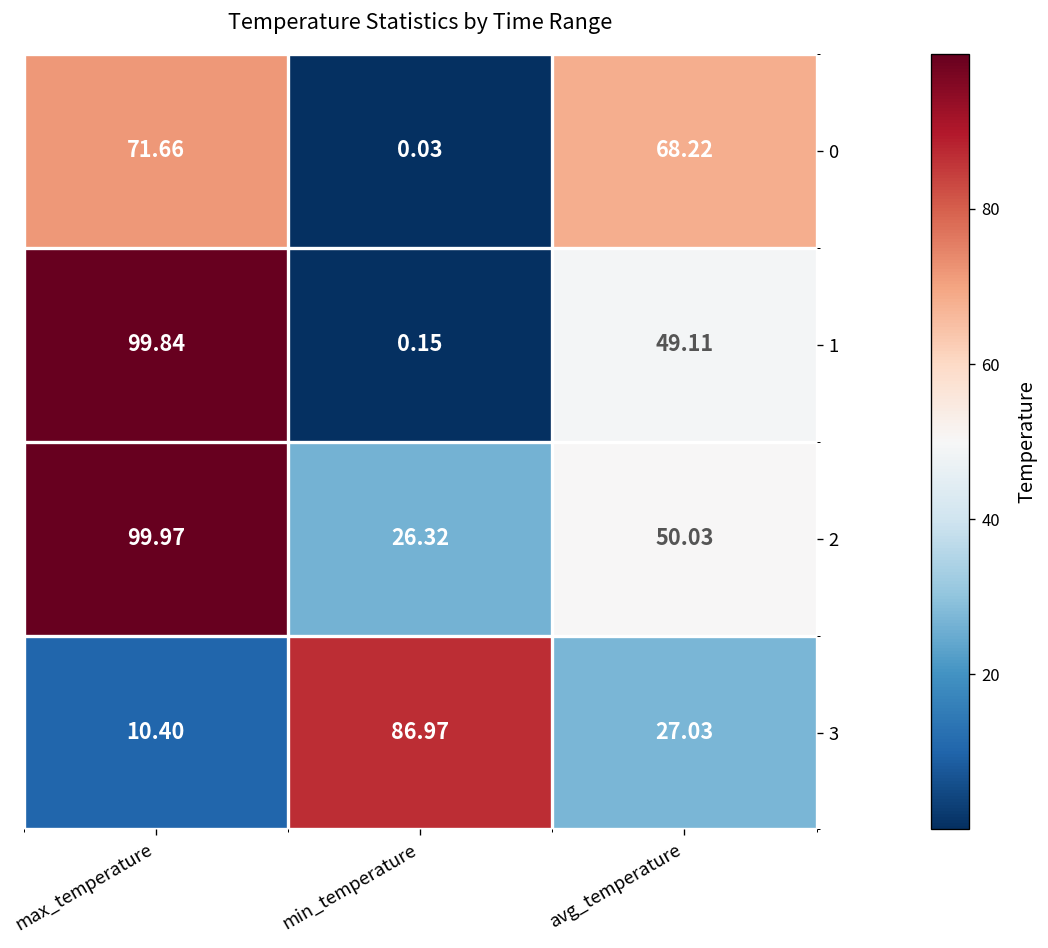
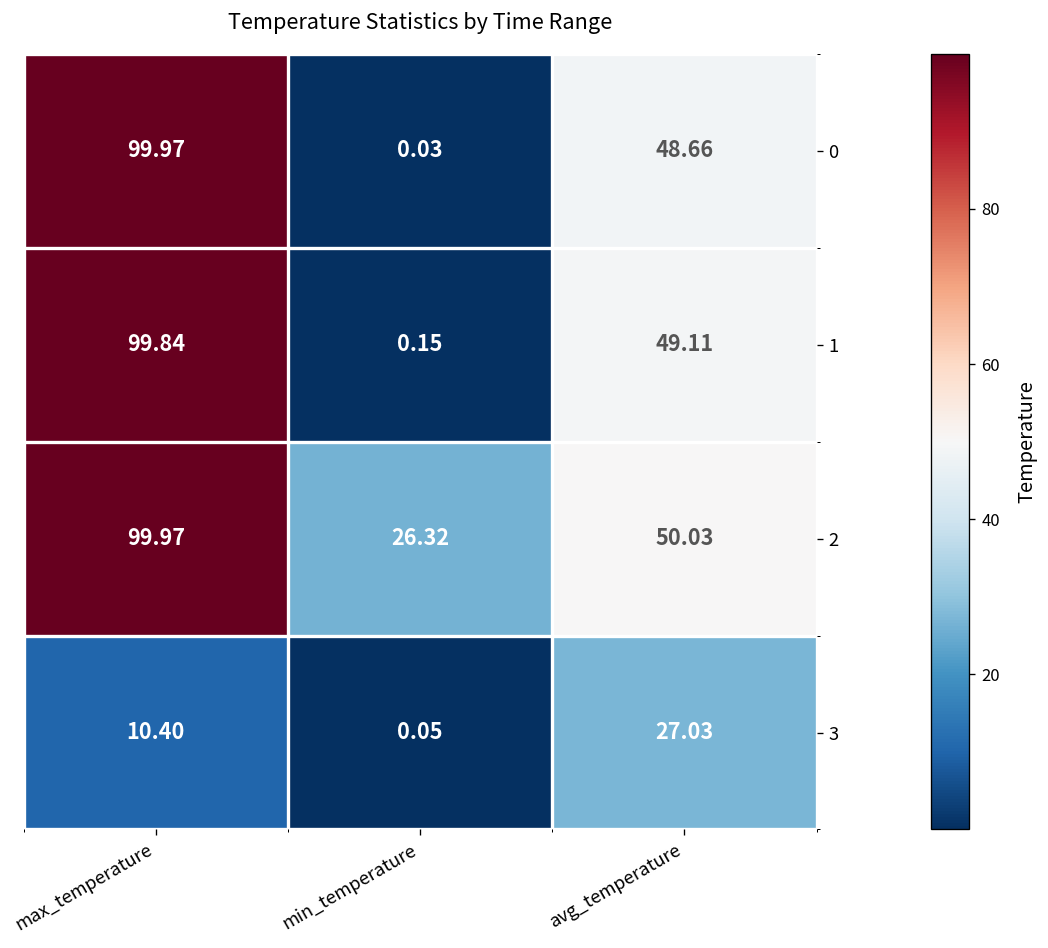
  {
    "0": {
-     "max_temperature": 71.66,
+     "max_temperature": 99.97,
      "min_temperature": 0.03,
-     "avg_temperature": 68.22
+     "avg_temperature": 48.66
    },
    "1": {
      "max_temperature": 99.84,
      "min_temperature": 0.15,
      "avg_temperature": 49.11
    },
    "2": {
      "max_temperature": 99.97,
      "min_temperature": 26.32,
      "avg_temperature": 50.03
    },
    "3": {
      "max_temperature": 10.40,
-     "min_temperature": 86.97,
+     "min_temperature": 0.05,
      "avg_temperature": 27.03
    }
  }
